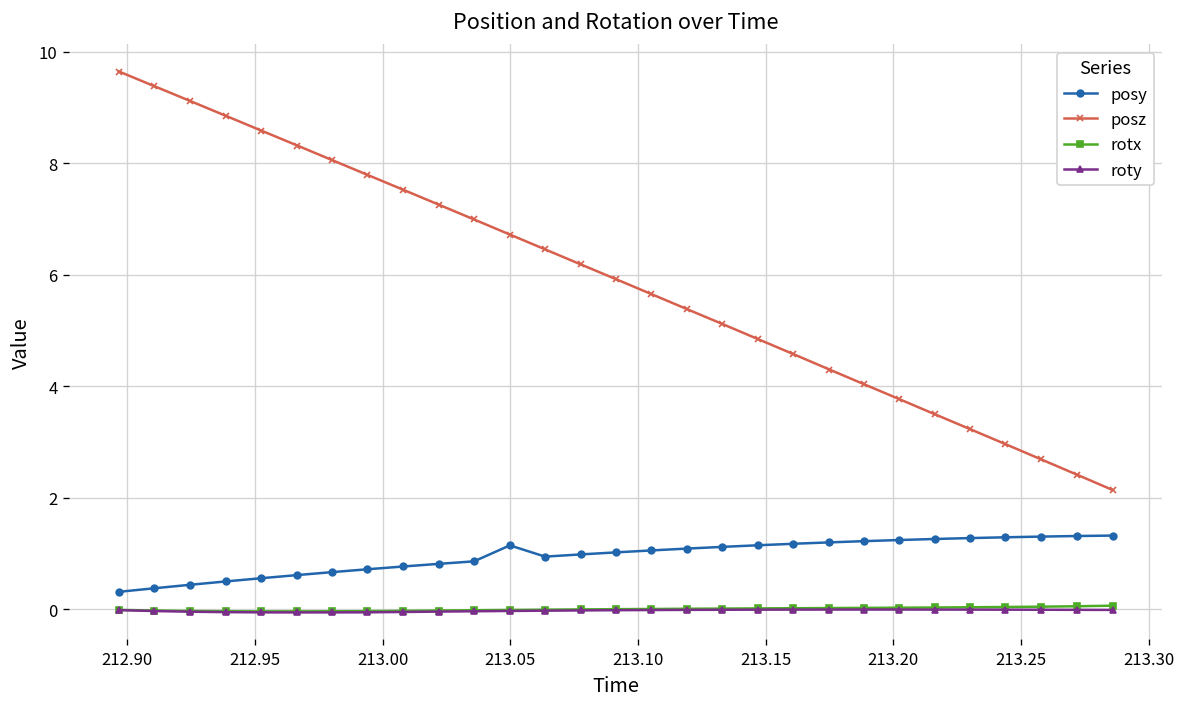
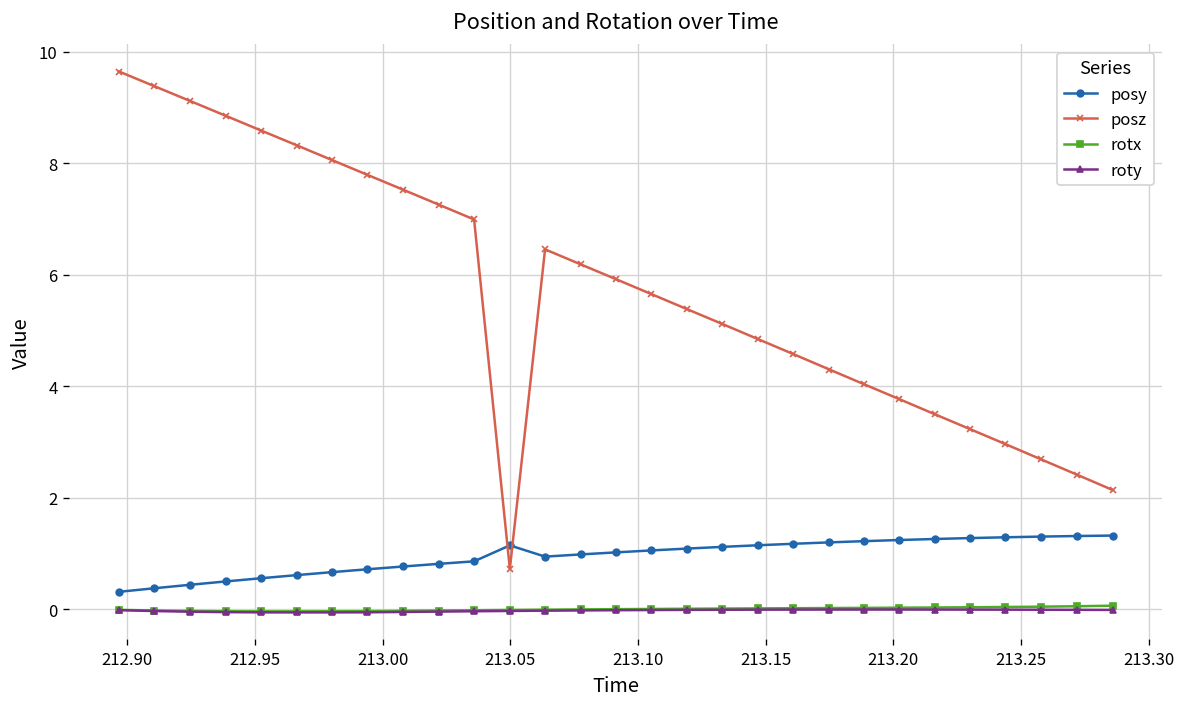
  {
    "posy": {
      "213.05": 1.1
    },
    "posz": {
-     "213.05": 6.7
+     "213.05": 0.7
    }
  }
